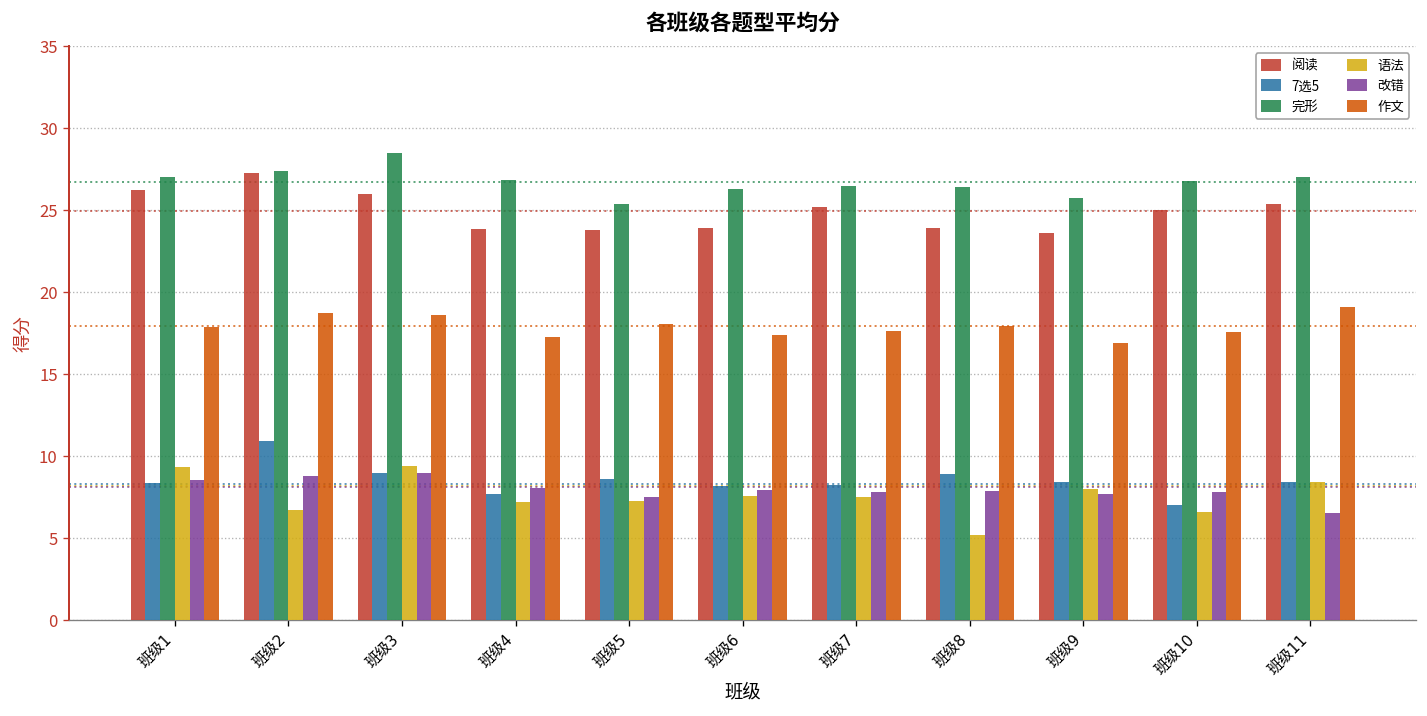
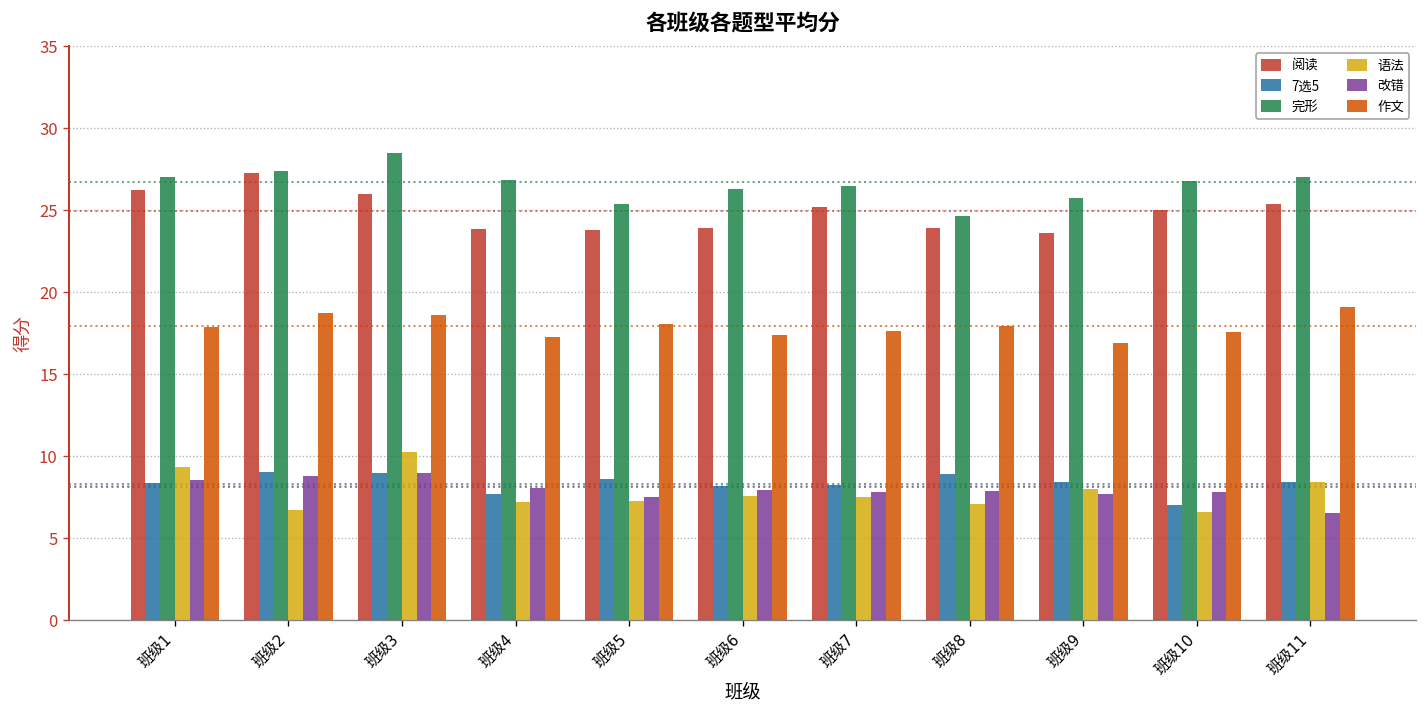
  {
    "7选5": {
      "班级1": 8.3,
-     "班级2": 10.9,
+     "班级2": 9.0,
      "班级3": 9.0,
      "班级4": 7.6,
      "班级5": 8.6,
      "班级6": 8.1,
      "班级7": 8.2,
      "班级8": 8.9,
      "班级9": 8.4,
      "班级10": 7.0,
      "班级11": 8.4
    },
    "完形": {
      "班级1": 27.0,
      "班级2": 27.4,
      "班级3": 28.5,
      "班级4": 26.8,
      "班级5": 25.4,
      "班级6": 26.3,
      "班级7": 26.5,
-     "班级8": 26.4,
+     "班级8": 24.6,
      "班级9": 25.7,
      "班级10": 26.8,
      "班级11": 27.0
    },
    "语法": {
      "班级1": 9.3,
      "班级2": 6.7,
-     "班级3": 9.4,
+     "班级3": 10.2,
      "班级4": 7.2,
      "班级5": 7.2,
      "班级6": 7.5,
      "班级7": 7.5,
-     "班级8": 5.2,
+     "班级8": 7.1,
      "班级9": 8.0,
      "班级10": 6.5,
      "班级11": 8.4
    },
    "改错": {
      "班级1": 8.5,
      "班级2": 8.8,
      "班级3": 8.9,
      "班级4": 8.0,
      "班级5": 7.5,
      "班级6": 7.9,
      "班级7": 7.8,
      "班级8": 7.9,
      "班级9": 7.7,
      "班级10": 7.8,
      "班级11": 6.5
    }
  }
